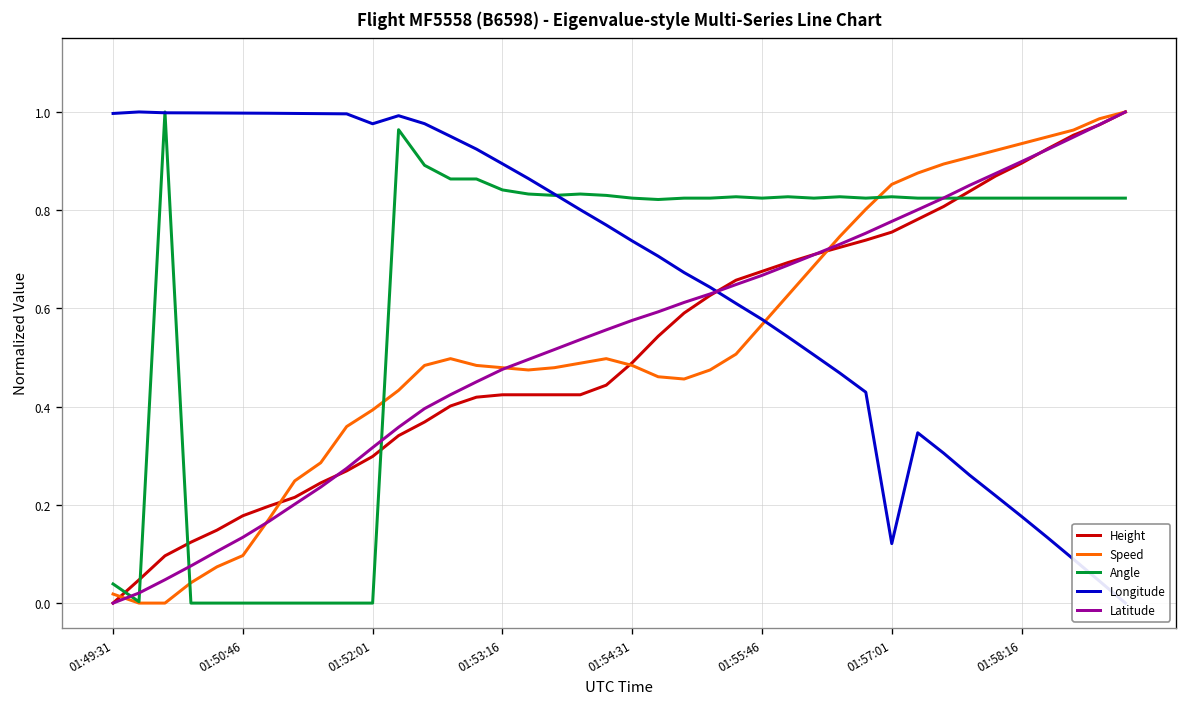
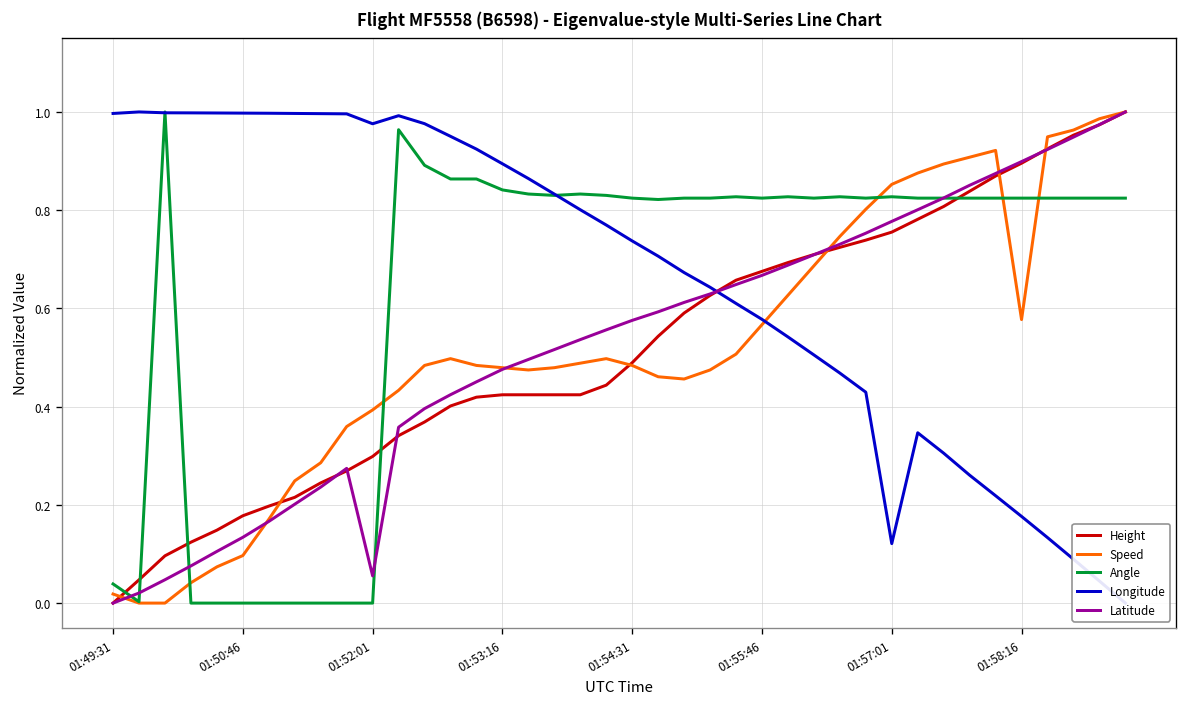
  {
    "Height": {
      "01:50:46": 0.18,
      "01:52:01": 0.30,
      "01:53:16": 0.42,
      "01:55:46": 0.68,
      "01:57:01": 0.76
    },
    "Speed": {
      "01:49:31": 0.02,
      "01:50:46": 0.10,
      "01:52:01": 0.39,
      "01:55:46": 0.57,
      "01:57:01": 0.85,
-     "01:58:16": 0.94
+     "01:58:16": 0.58
    },
    "Angle": {
      "01:49:31": 0.04,
      "01:50:46": 0.00,
      "01:52:01": 0.00,
      "01:53:16": 0.84,
      "01:54:31": 0.82,
      "01:55:46": 0.82,
      "01:57:01": 0.83,
      "01:58:16": 0.82
    },
    "Longitude": {
      "01:49:31": 1.00,
      "01:50:46": 1.00,
      "01:52:01": 0.98,
      "01:53:16": 0.89,
      "01:54:31": 0.74,
      "01:55:46": 0.58,
      "01:57:01": 0.12,
      "01:58:16": 0.18
    },
    "Latitude": {
      "01:50:46": 0.13,
-     "01:52:01": 0.32,
+     "01:52:01": 0.06,
      "01:54:31": 0.58,
      "01:55:46": 0.67,
      "01:57:01": 0.78
    }
  }
